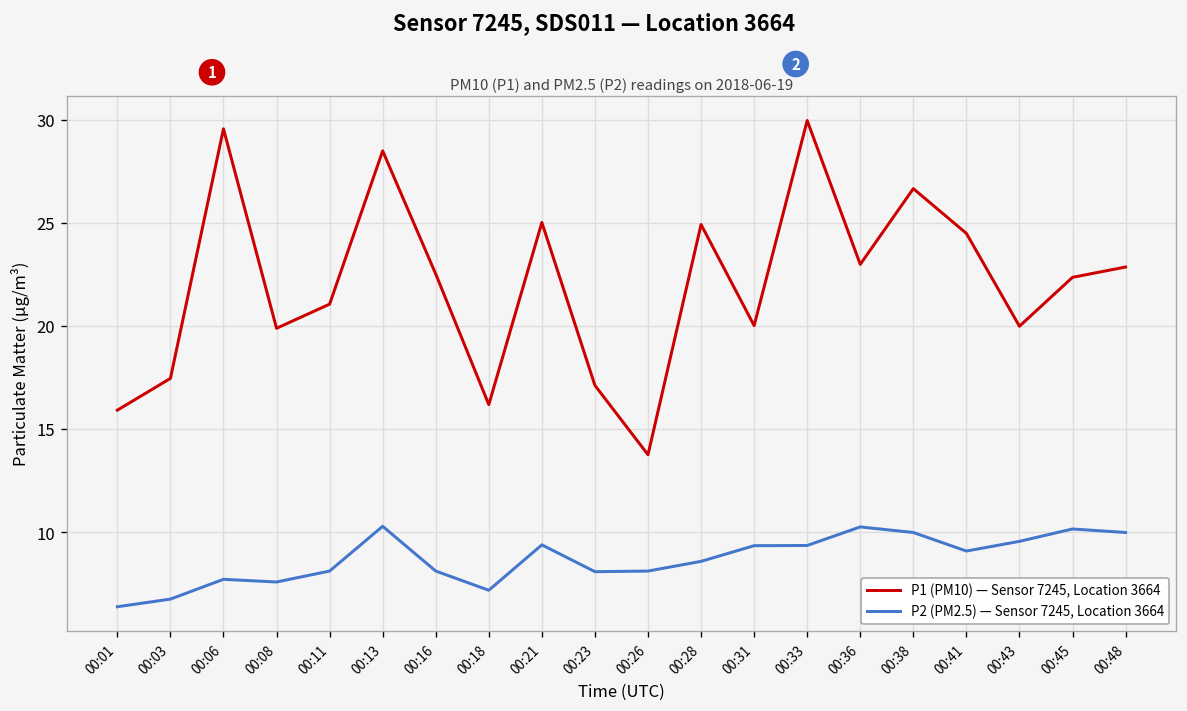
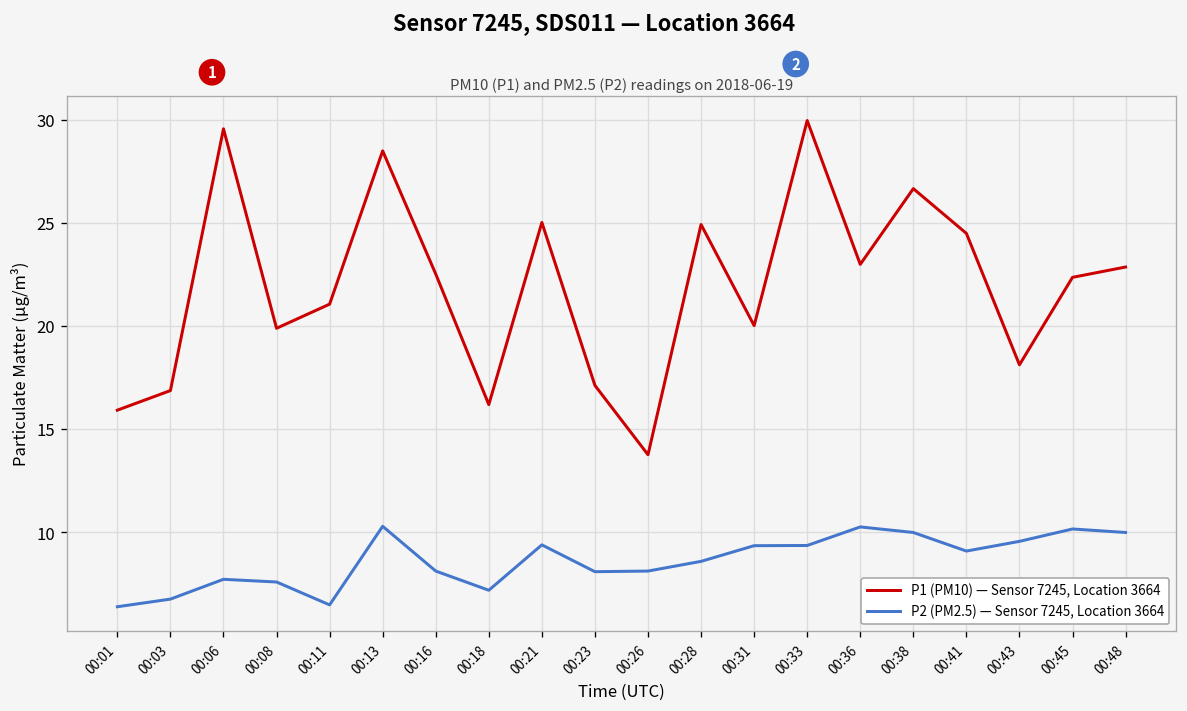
  {
    "P1 (PM10) — Sensor 7245, Location 3664": {
      "00:01": 15.9,
-     "00:03": 17.5,
+     "00:03": 16.9,
      "00:06": 29.6,
      "00:08": 19.9,
      "00:11": 21.1,
      "00:13": 28.5,
      "00:16": 22.5,
      "00:18": 16.2,
      "00:21": 25.0,
      "00:23": 17.1,
      "00:26": 13.8,
      "00:28": 24.9,
      "00:31": 20.0,
      "00:33": 30.0,
      "00:36": 23.0,
      "00:38": 26.7,
      "00:41": 24.5,
-     "00:43": 20.0,
+     "00:43": 18.1,
      "00:45": 22.4,
      "00:48": 22.9
    },
    "P2 (PM2.5) — Sensor 7245, Location 3664": {
      "00:01": 6.4,
      "00:03": 6.8,
      "00:06": 7.7,
      "00:08": 7.6,
-     "00:11": 8.1,
+     "00:11": 6.5,
      "00:13": 10.3,
      "00:16": 8.1,
      "00:18": 7.2,
      "00:21": 9.4,
      "00:23": 8.1,
      "00:26": 8.1,
      "00:28": 8.6,
      "00:31": 9.4,
      "00:33": 9.4,
      "00:36": 10.3,
      "00:38": 10.0,
      "00:41": 9.1,
      "00:43": 9.6,
      "00:45": 10.2,
      "00:48": 10.0
    }
  }
